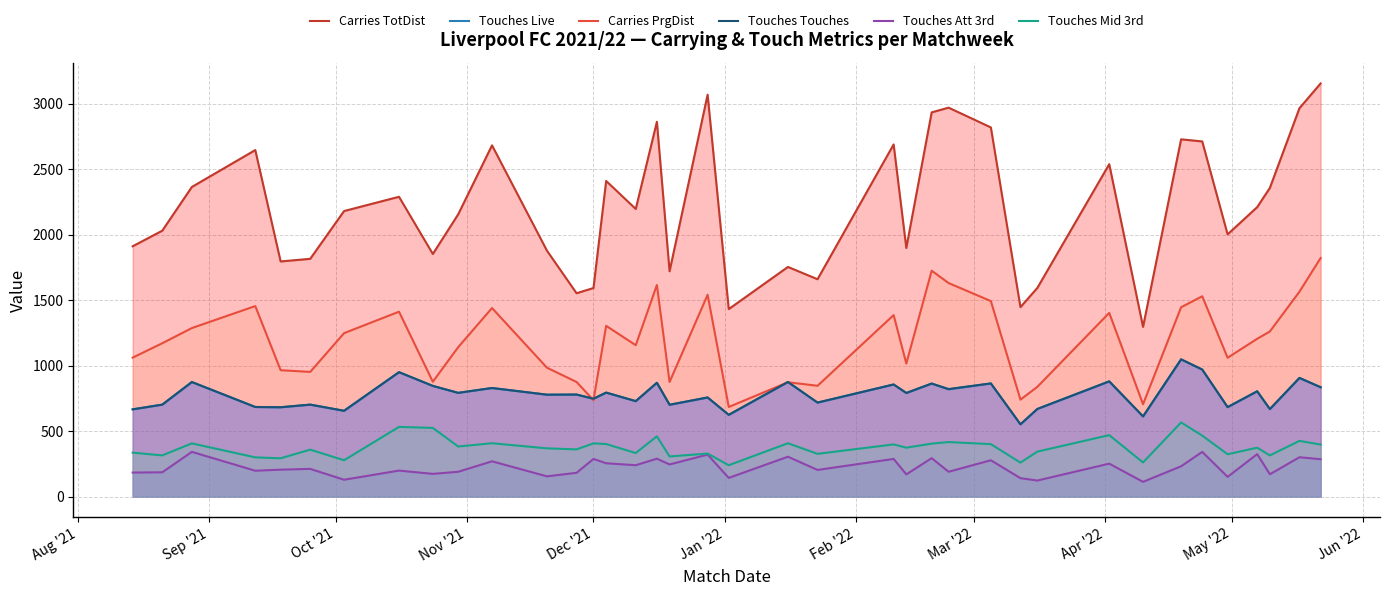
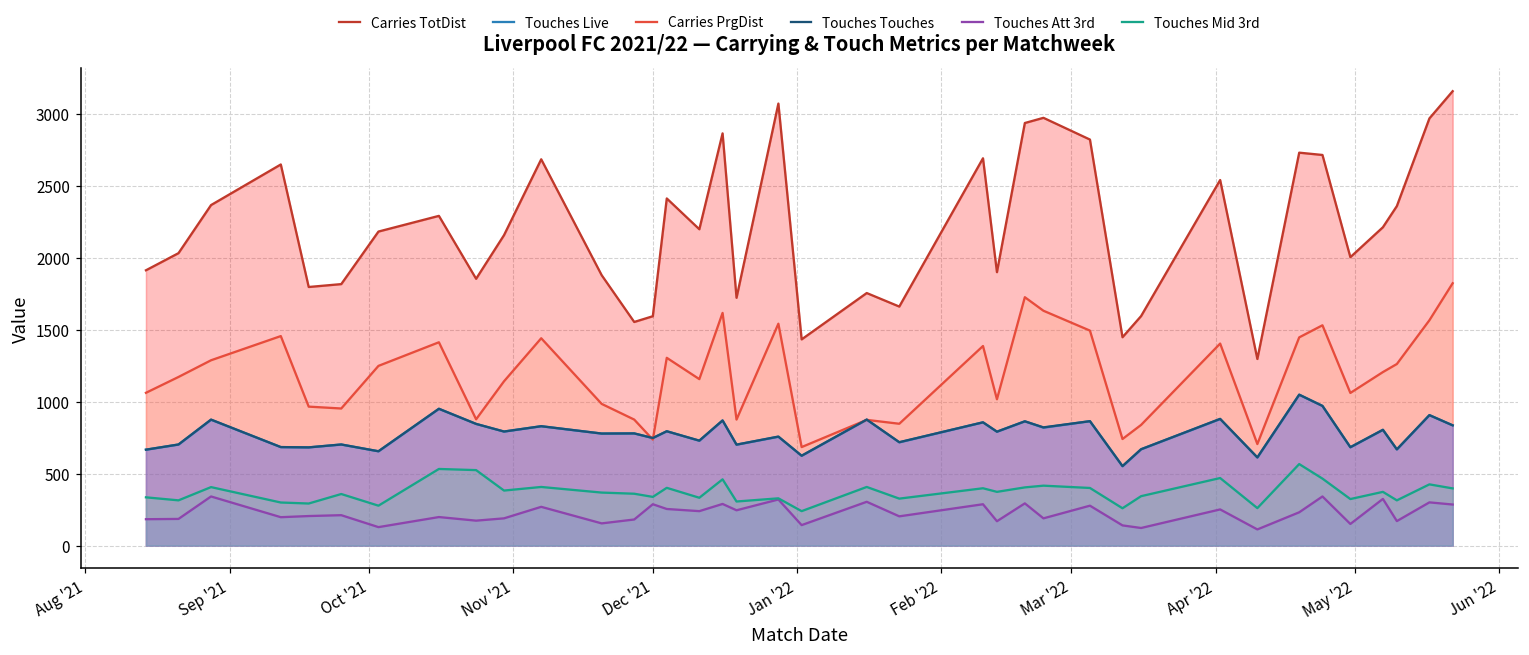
  {
    "Touches Att 3rd": {
      "Dec '21": 290
    },
    "Touches Mid 3rd": {
-     "Dec '21": 410
+     "Dec '21": 340
    }
  }
